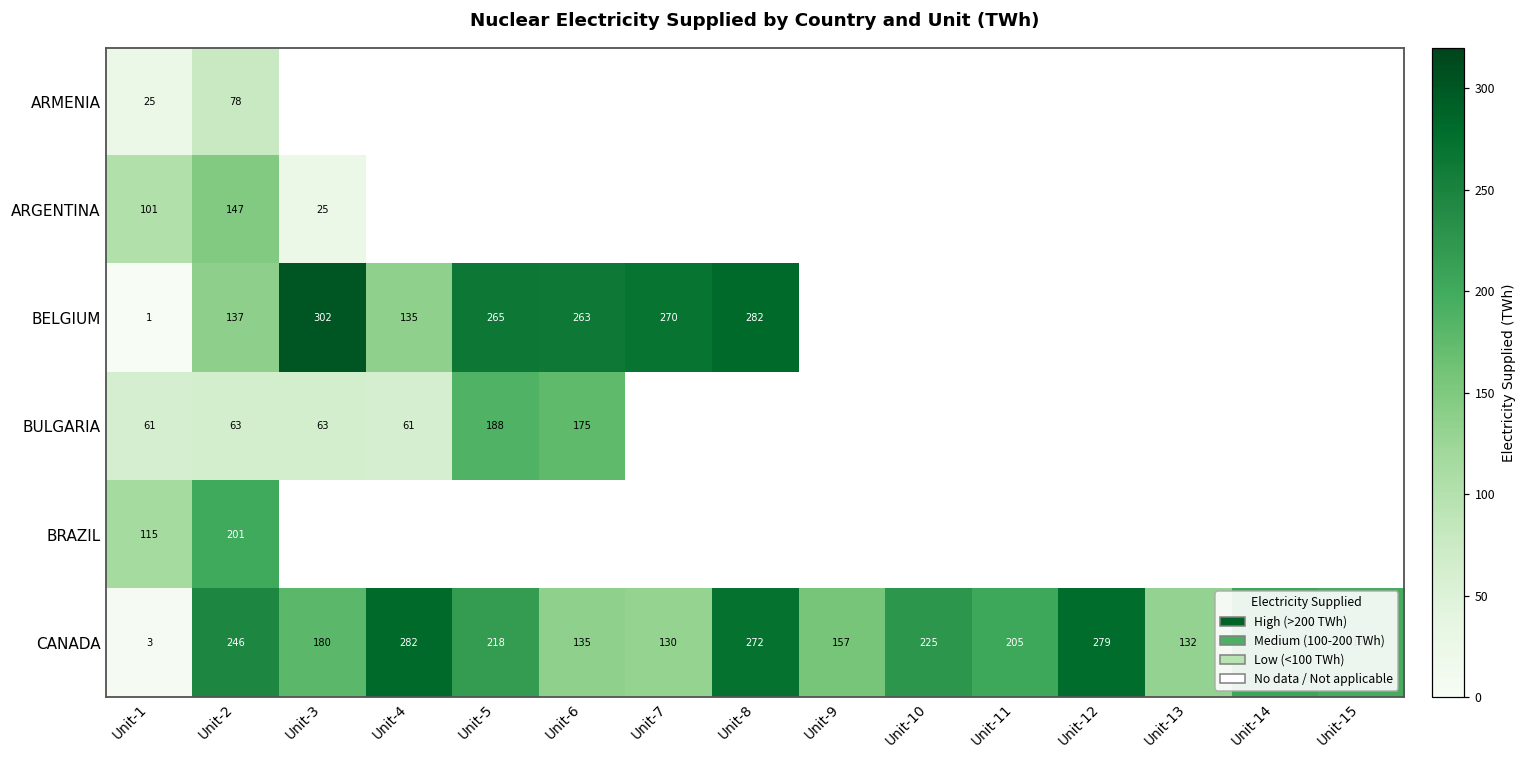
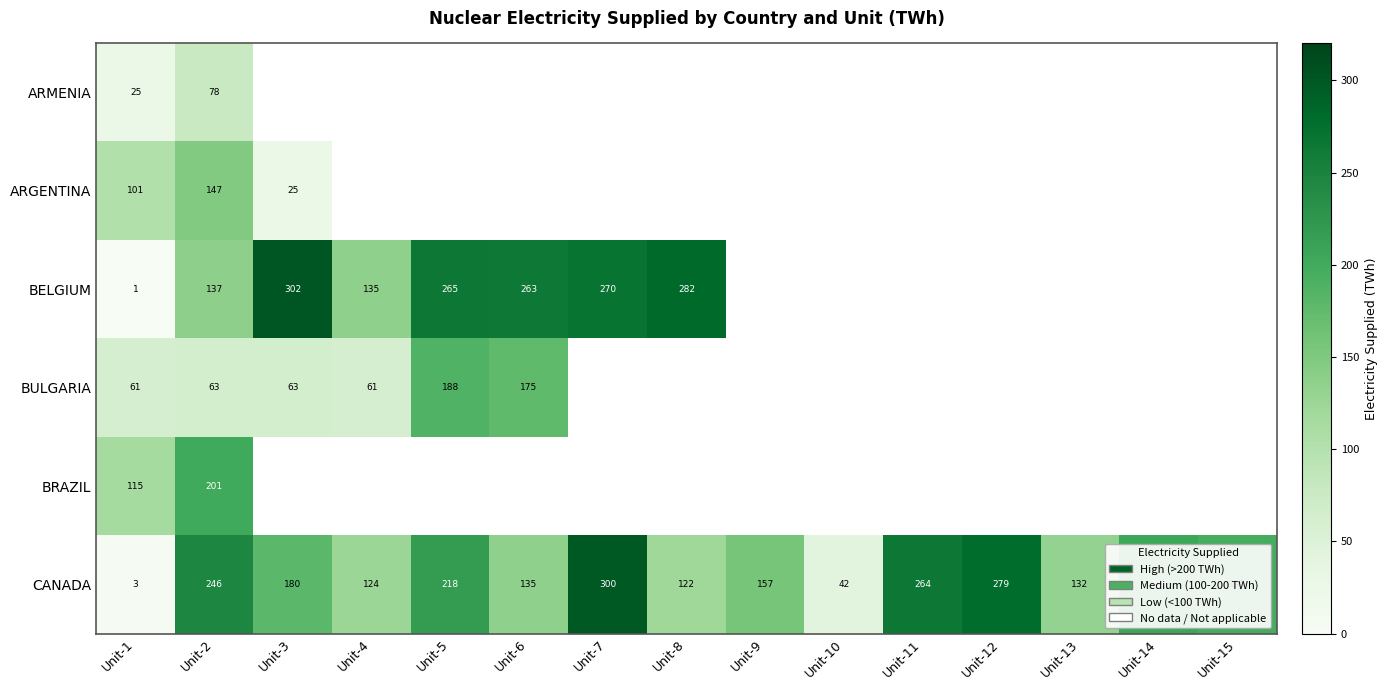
  {
    "ARMENIA": {
      "Unit-1": 25,
      "Unit-2": 78
    },
    "ARGENTINA": {
      "Unit-1": 101,
      "Unit-2": 147,
      "Unit-3": 25
    },
    "BELGIUM": {
      "Unit-1": 1,
      "Unit-2": 137,
      "Unit-3": 302,
      "Unit-4": 135,
      "Unit-5": 265,
      "Unit-6": 263,
      "Unit-7": 270,
      "Unit-8": 282
    },
    "BULGARIA": {
      "Unit-1": 61,
      "Unit-2": 63,
      "Unit-3": 63,
      "Unit-4": 61,
      "Unit-5": 188,
      "Unit-6": 175
    },
    "BRAZIL": {
      "Unit-1": 115,
      "Unit-2": 201
    },
    "CANADA": {
      "Unit-1": 3,
      "Unit-2": 246,
      "Unit-3": 180,
-     "Unit-4": 282,
+     "Unit-4": 124,
      "Unit-5": 218,
      "Unit-6": 135,
-     "Unit-7": 130,
-     "Unit-8": 272,
+     "Unit-7": 300,
+     "Unit-8": 122,
      "Unit-9": 157,
-     "Unit-10": 225,
-     "Unit-11": 205,
+     "Unit-10": 42,
+     "Unit-11": 264,
      "Unit-12": 279,
      "Unit-13": 132
    }
  }
